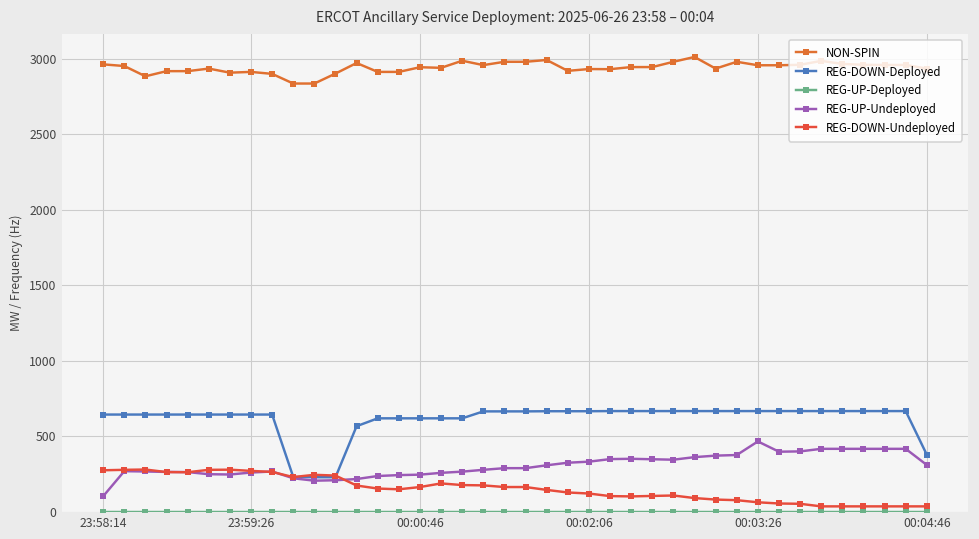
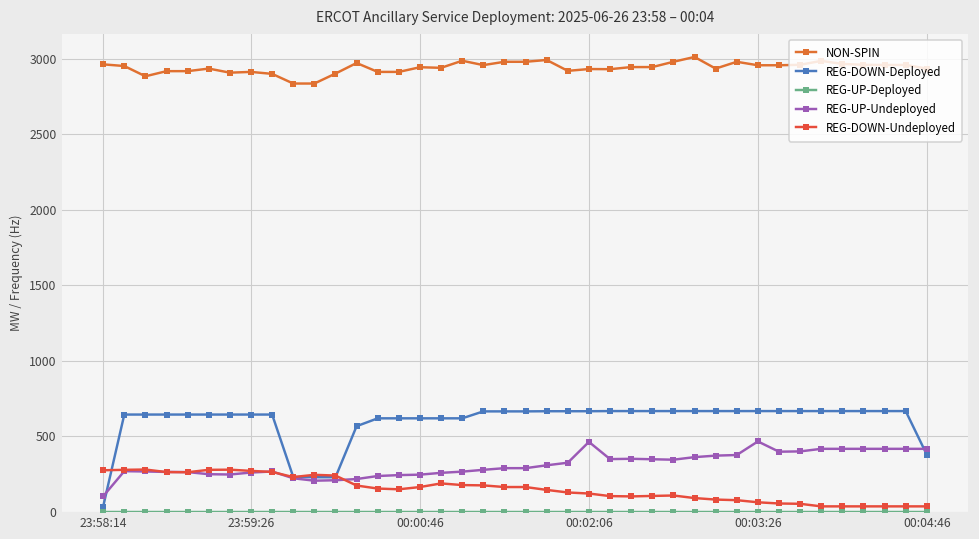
  {
    "REG-DOWN-Deployed": {
-     "23:58:14": 640,
+     "23:58:14": 30,
      "23:59:26": 640,
      "00:00:46": 620,
      "00:02:06": 670,
      "00:03:26": 670,
      "00:04:46": 380
    },
    "REG-UP-Deployed": {
      "23:58:14": 0,
      "23:59:26": 0,
      "00:00:46": 0,
      "00:02:06": 0,
      "00:03:26": 0,
      "00:04:46": 0
    },
    "REG-UP-Undeployed": {
      "23:58:14": 100,
      "00:00:46": 250,
-     "00:02:06": 330,
+     "00:02:06": 460,
      "00:03:26": 470,
-     "00:04:46": 310
+     "00:04:46": 420
    }
  }
